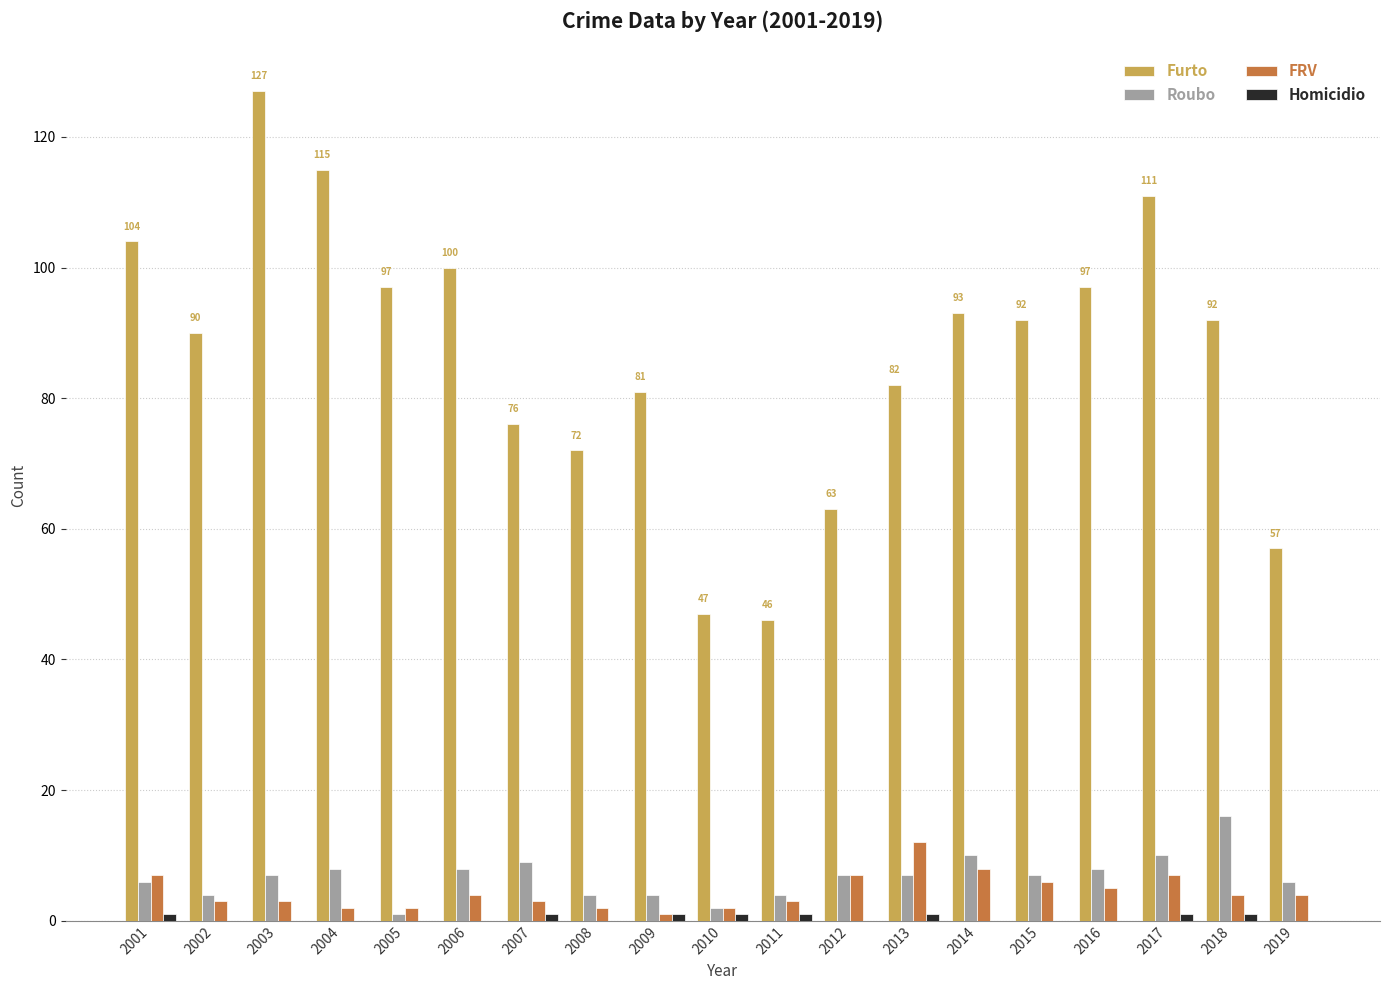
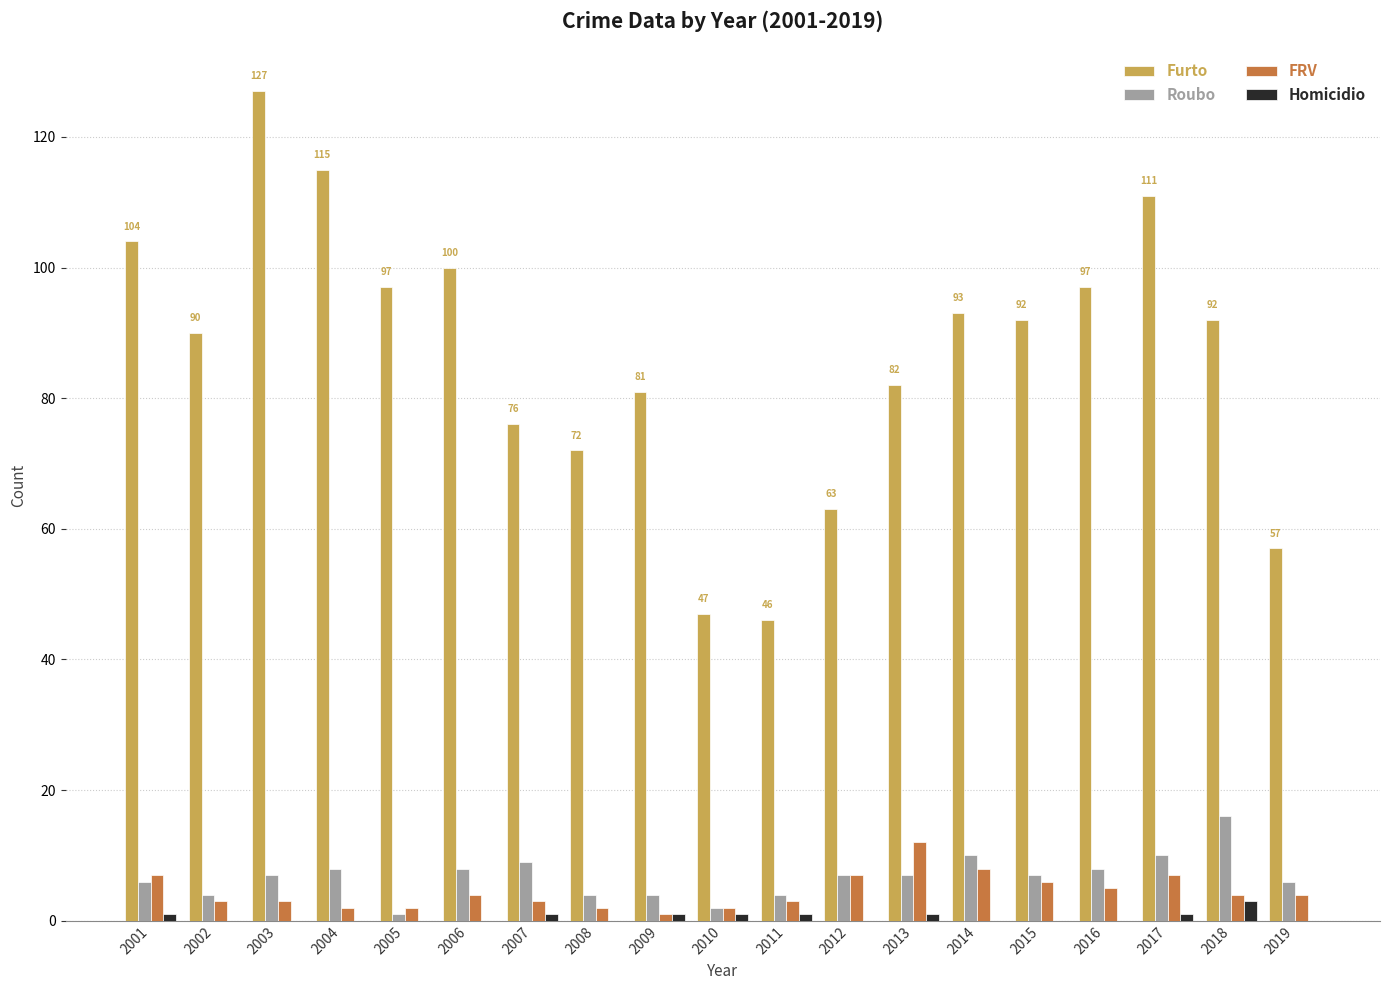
  {
    "Roubo": {
      "2001": 6,
      "2002": 4,
      "2003": 7,
      "2004": 8,
      "2005": 1,
      "2006": 8,
      "2007": 9,
      "2008": 4,
      "2009": 4,
      "2010": 2,
      "2011": 4,
      "2012": 7,
      "2013": 7,
      "2014": 10,
      "2015": 7,
      "2016": 8,
      "2017": 10,
      "2018": 16,
      "2019": 6
    },
    "Homicidio": {
      "2001": 1,
      "2002": 0,
      "2003": 0,
      "2004": 0,
      "2005": 0,
      "2006": 0,
      "2007": 1,
      "2008": 0,
      "2009": 1,
      "2010": 1,
      "2011": 1,
      "2012": 0,
      "2013": 1,
      "2014": 0,
      "2015": 0,
      "2016": 0,
      "2017": 1,
-     "2018": 1,
+     "2018": 3,
      "2019": 0
    }
  }
